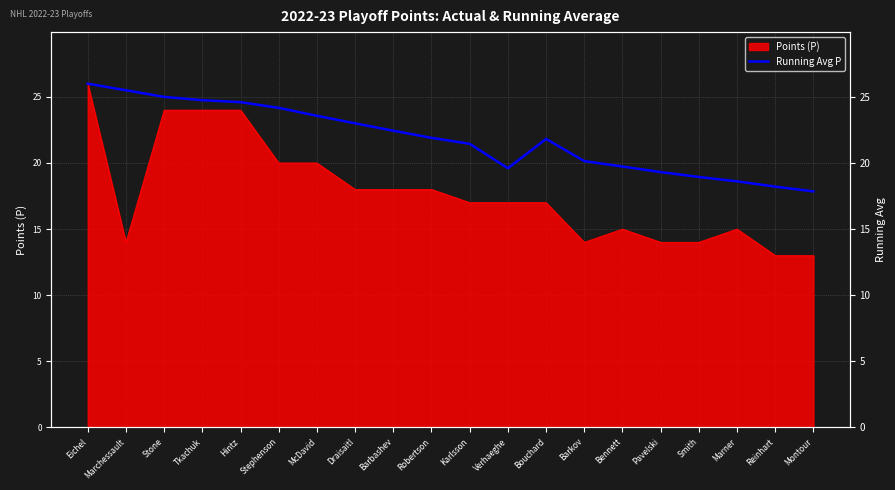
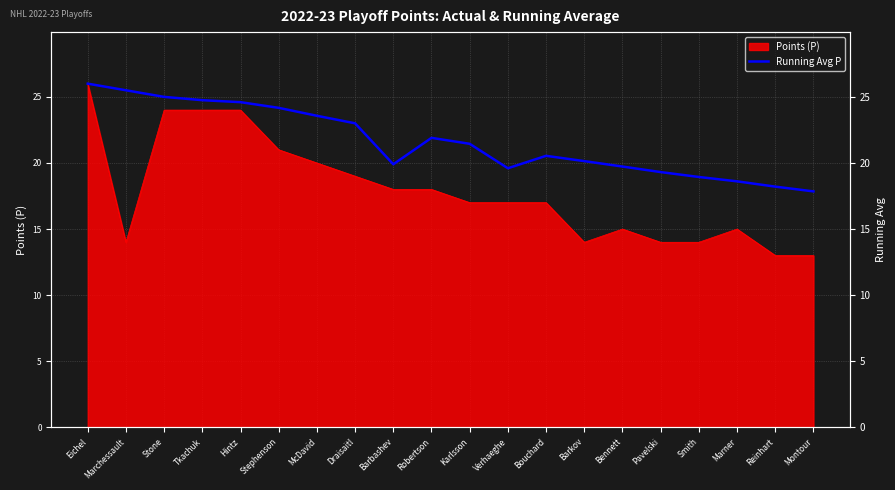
  {
    "Points (P)": {
      "Eichel": 26,
      "Marchessault": 14,
      "Stone": 24,
      "Tkachuk": 24,
      "Hintz": 24,
-     "Stephenson": 20,
+     "Stephenson": 21,
      "McDavid": 20,
-     "Draisaitl": 18,
+     "Draisaitl": 19,
      "Barbashev": 18,
      "Robertson": 18,
      "Karlsson": 17,
      "Verhaeghe": 17,
      "Bouchard": 17,
      "Barkov": 14,
      "Bennett": 15,
      "Pavelski": 14,
      "Smith": 14,
      "Marner": 15,
      "Reinhart": 13,
      "Montour": 13
    },
    "Running Avg P": {
      "Eichel": 26.0,
      "Marchessault": 25.5,
      "Stone": 25.0,
      "Tkachuk": 24.8,
      "Hintz": 24.6,
      "Stephenson": 24.2,
      "McDavid": 23.6,
      "Draisaitl": 23.0,
-     "Barbashev": 22.4,
+     "Barbashev": 19.9,
      "Robertson": 21.9,
      "Karlsson": 21.5,
      "Verhaeghe": 19.6,
-     "Bouchard": 21.8,
+     "Bouchard": 20.5,
      "Barkov": 20.1,
      "Bennett": 19.7,
      "Pavelski": 19.3,
      "Smith": 18.9,
      "Marner": 18.6,
      "Reinhart": 18.2,
      "Montour": 17.9
    }
  }
